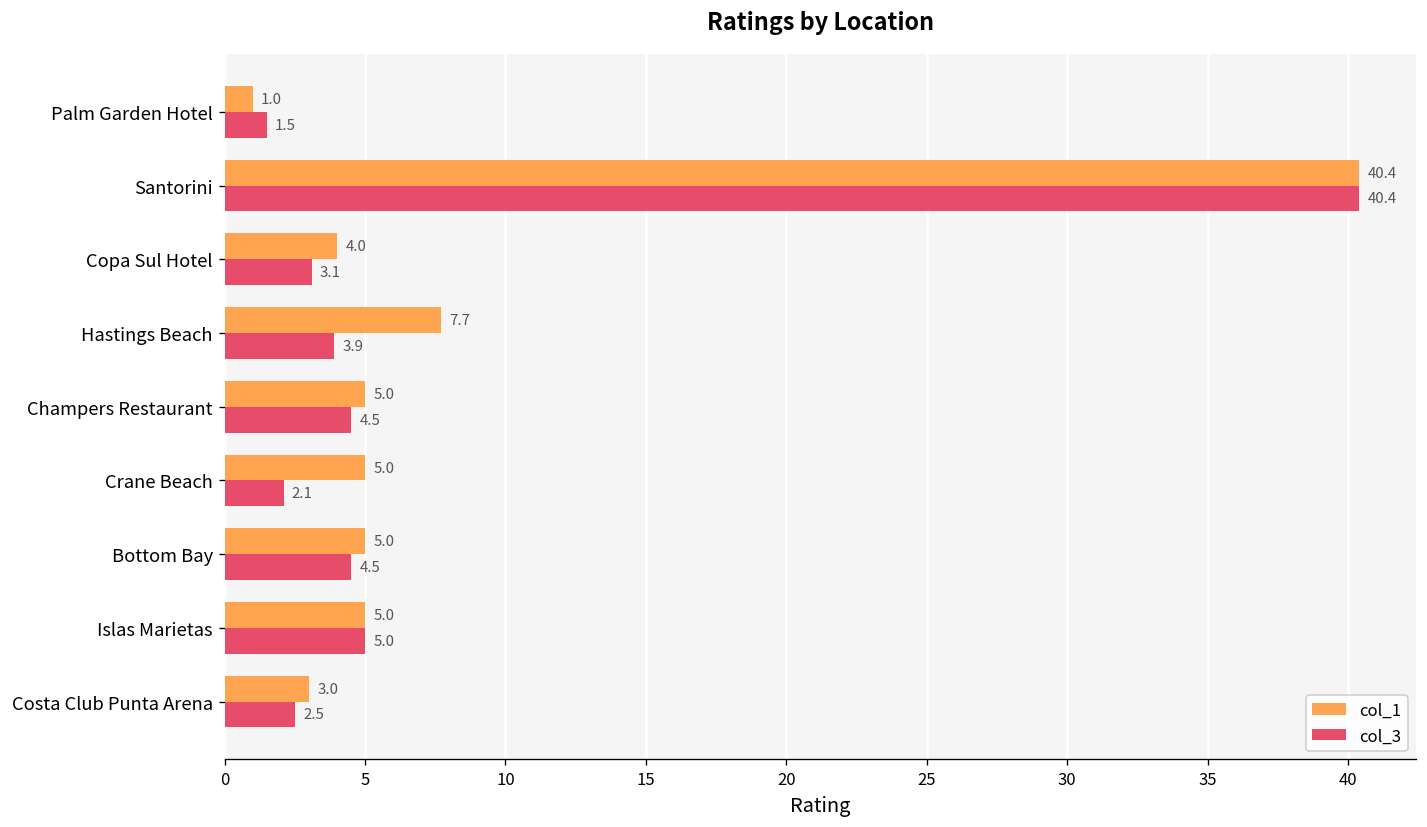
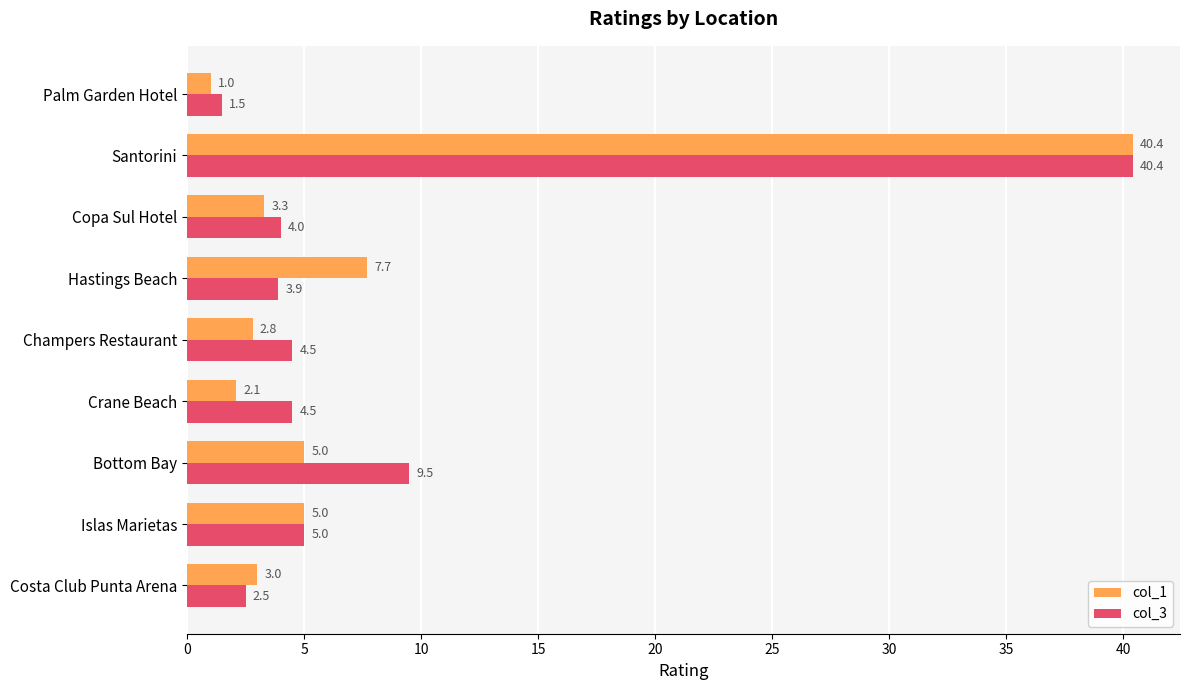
  {
    "col_1": {
      "Palm Garden Hotel": 1.0,
      "Santorini": 40.4,
-     "Copa Sul Hotel": 4.0,
+     "Copa Sul Hotel": 3.3,
      "Hastings Beach": 7.7,
-     "Champers Restaurant": 5.0,
-     "Crane Beach": 5.0,
+     "Champers Restaurant": 2.8,
+     "Crane Beach": 2.1,
      "Bottom Bay": 5.0,
      "Islas Marietas": 5.0,
      "Costa Club Punta Arena": 3.0
    },
    "col_3": {
      "Palm Garden Hotel": 1.5,
      "Santorini": 40.4,
-     "Copa Sul Hotel": 3.1,
+     "Copa Sul Hotel": 4.0,
      "Hastings Beach": 3.9,
      "Champers Restaurant": 4.5,
-     "Crane Beach": 2.1,
-     "Bottom Bay": 4.5,
+     "Crane Beach": 4.5,
+     "Bottom Bay": 9.5,
      "Islas Marietas": 5.0,
      "Costa Club Punta Arena": 2.5
    }
  }
